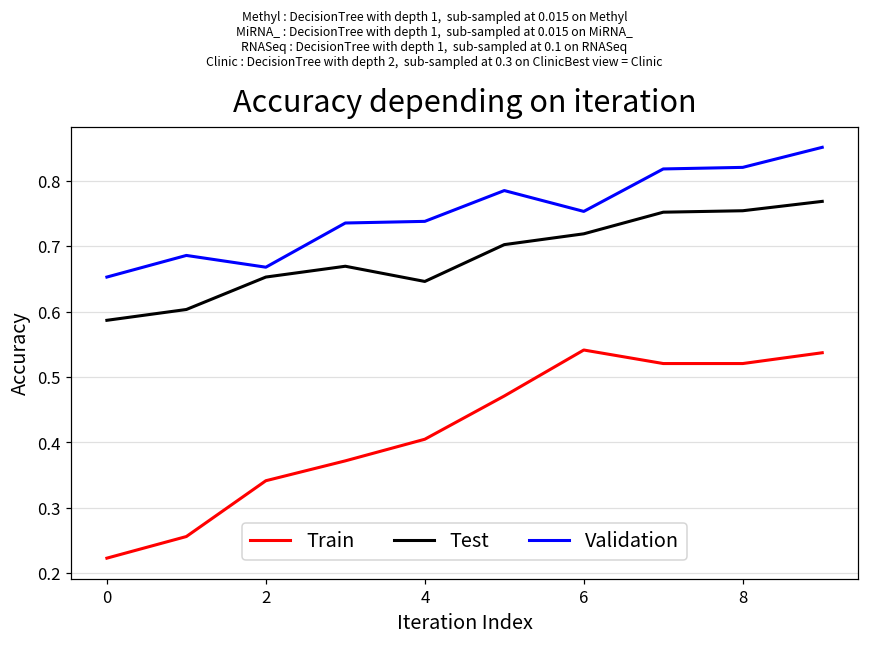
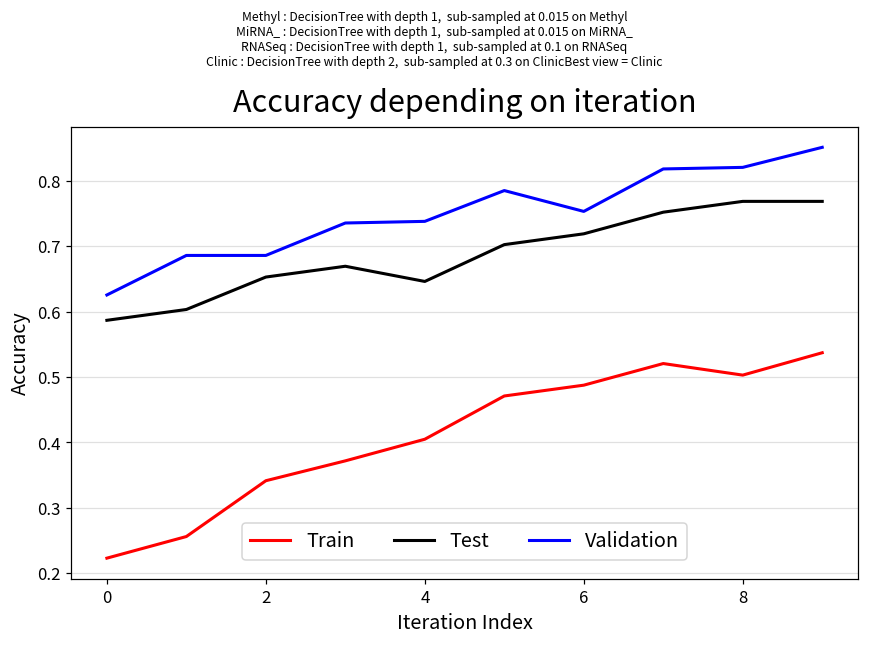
  {
    "Train": {
      "0": 0.22,
      "2": 0.34,
      "4": 0.40,
-     "6": 0.54,
-     "8": 0.52
+     "6": 0.49,
+     "8": 0.50
    },
    "Test": {
      "0": 0.59,
      "2": 0.65,
      "4": 0.65,
      "6": 0.72,
-     "8": 0.75
+     "8": 0.77
    },
    "Validation": {
-     "0": 0.65,
-     "2": 0.67,
+     "0": 0.63,
+     "2": 0.69,
      "4": 0.74,
      "6": 0.75,
      "8": 0.82
    }
  }
